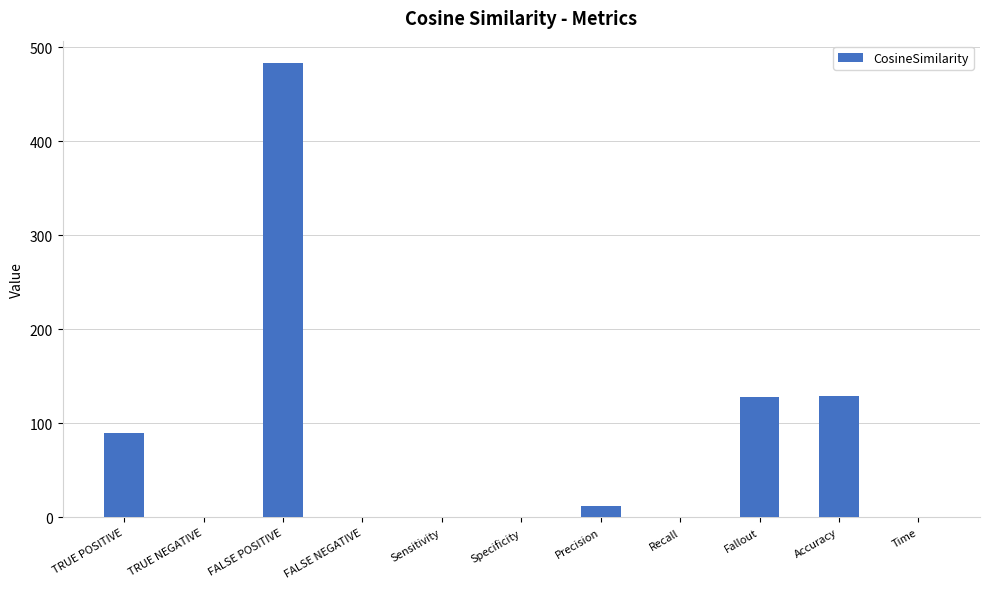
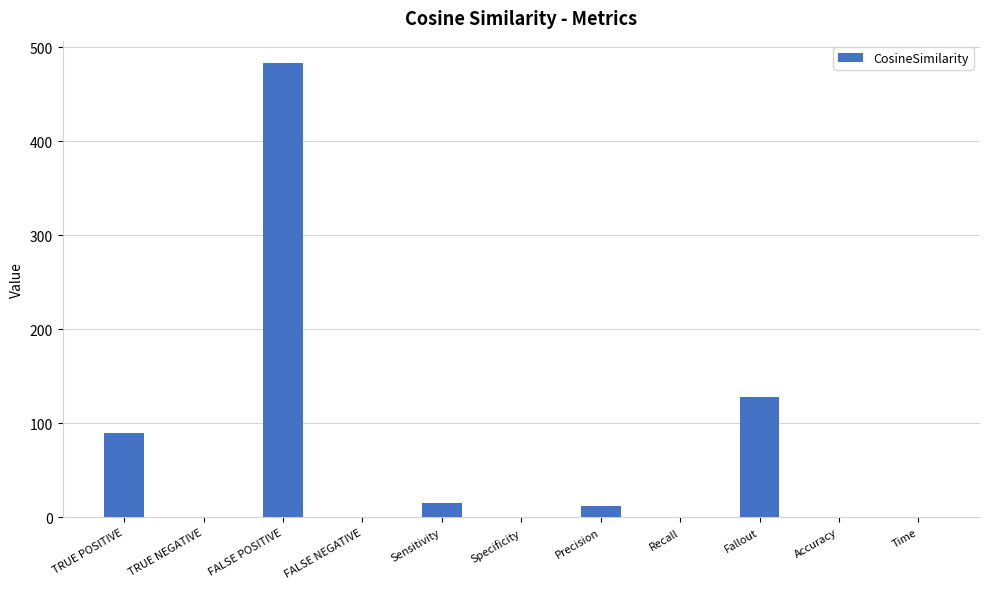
  {
    "TRUE POSITIVE": 90,
    "TRUE NEGATIVE": 0,
    "FALSE POSITIVE": 480,
    "FALSE NEGATIVE": 0,
-   "Sensitivity": 0,
+   "Sensitivity": 20,
    "Specificity": 0,
    "Precision": 10,
    "Fallout": 130,
-   "Accuracy": 130
+   "Accuracy": 0
  }
